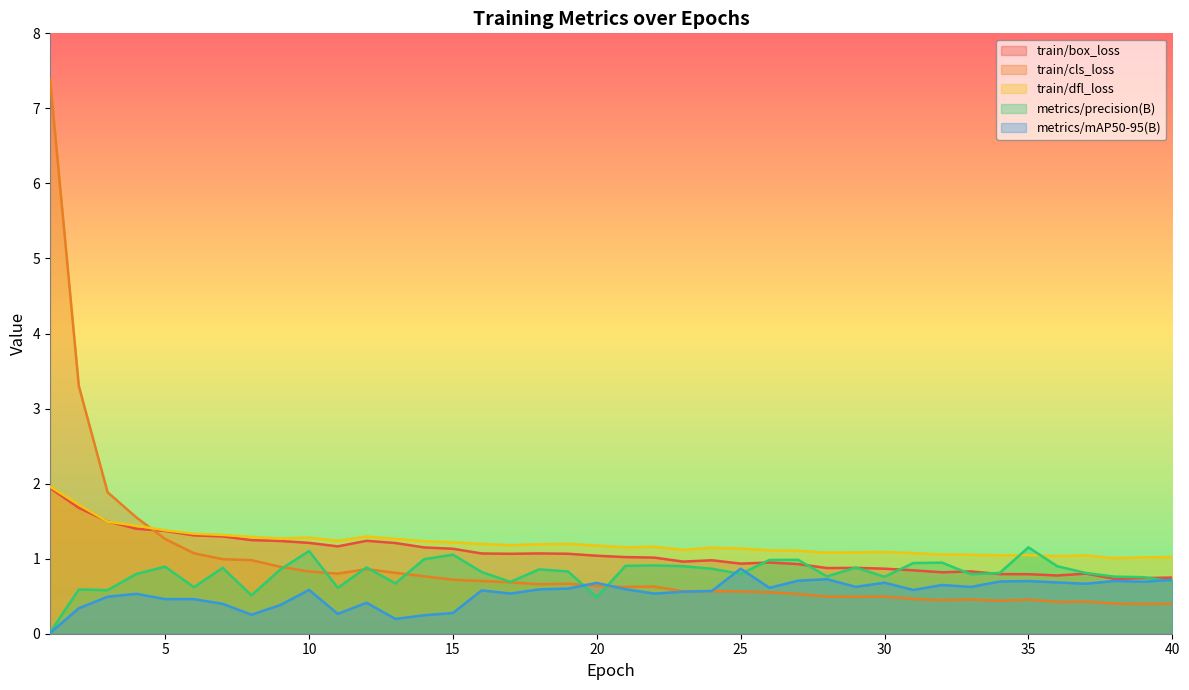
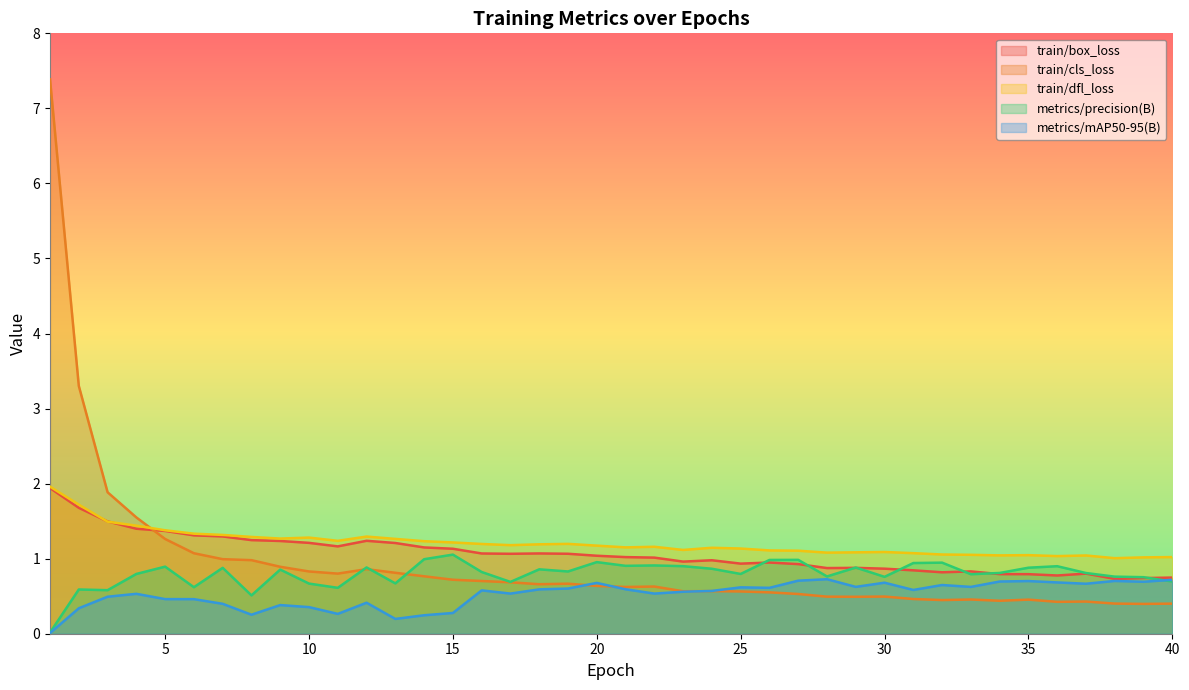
  {
    "metrics/precision(B)": {
      "5": 0.9,
-     "10": 1.1,
+     "10": 0.7,
      "15": 1.1,
-     "20": 0.5,
+     "20": 1.0,
      "25": 0.8,
      "30": 0.8,
-     "35": 1.2
+     "35": 0.9
    },
    "metrics/mAP50-95(B)": {
      "5": 0.5,
-     "10": 0.6,
+     "10": 0.4,
      "15": 0.3,
      "20": 0.7,
-     "25": 0.9,
+     "25": 0.6,
      "30": 0.7,
      "35": 0.7
    }
  }
